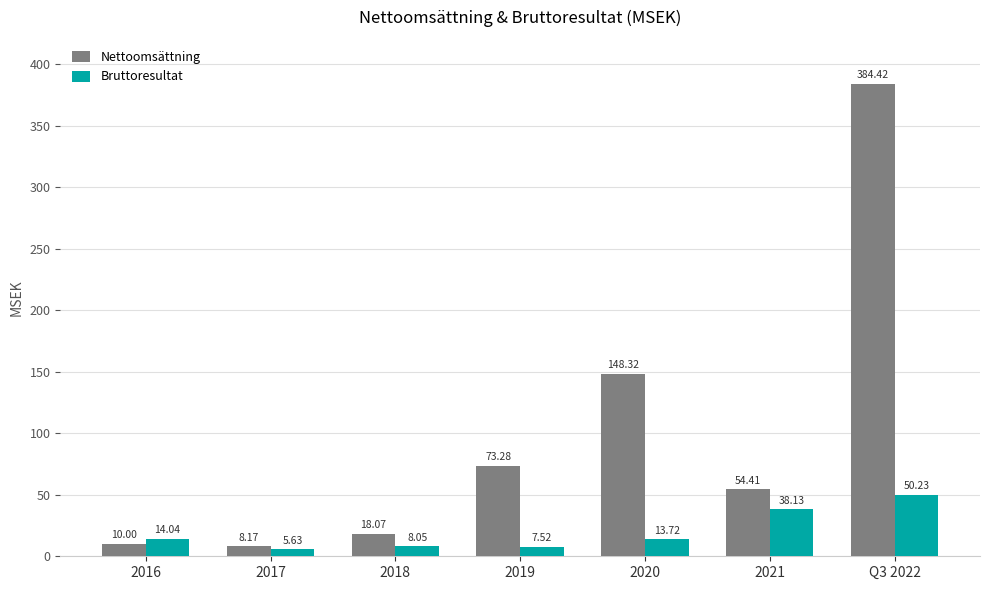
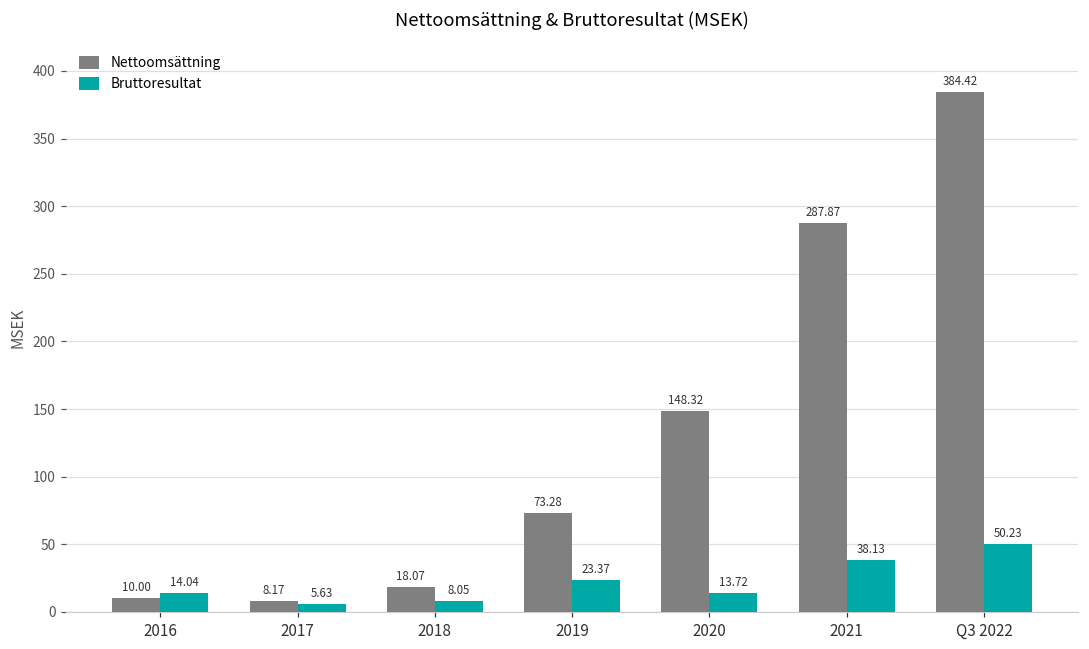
  {
    "Nettoomsättning": {
      "2016": 10.00,
      "2017": 8.17,
      "2018": 18.07,
      "2019": 73.28,
      "2020": 148.32,
-     "2021": 54.41,
+     "2021": 287.87,
      "Q3 2022": 384.42
    },
    "Bruttoresultat": {
      "2016": 14.04,
      "2017": 5.63,
      "2018": 8.05,
-     "2019": 7.52,
+     "2019": 23.37,
      "2020": 13.72,
      "2021": 38.13,
      "Q3 2022": 50.23
    }
  }
